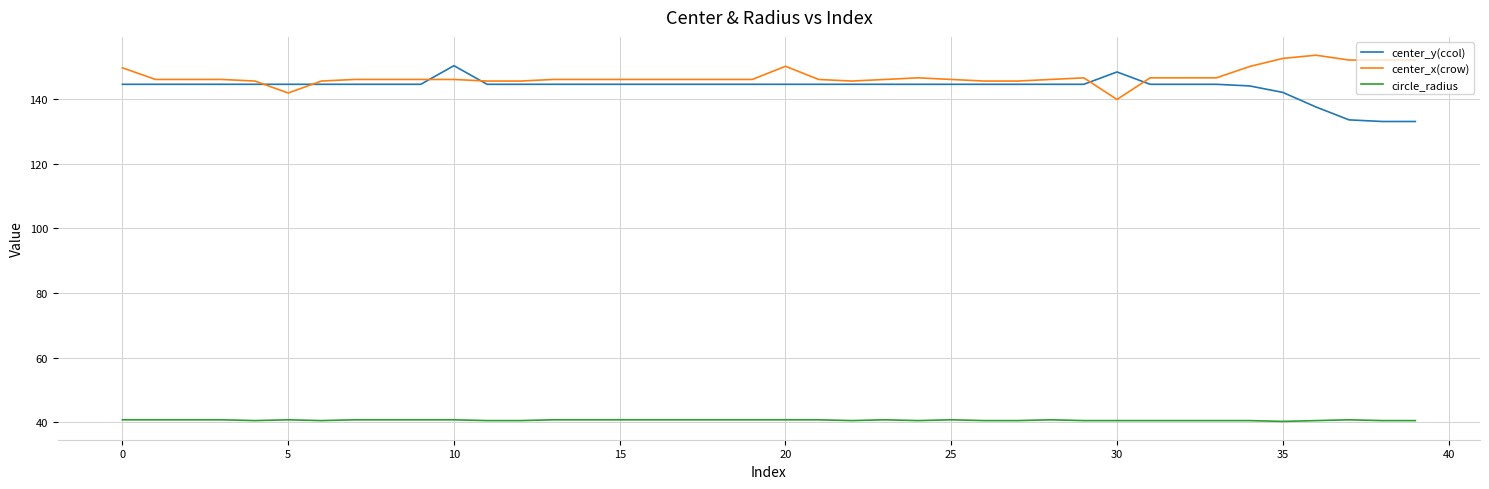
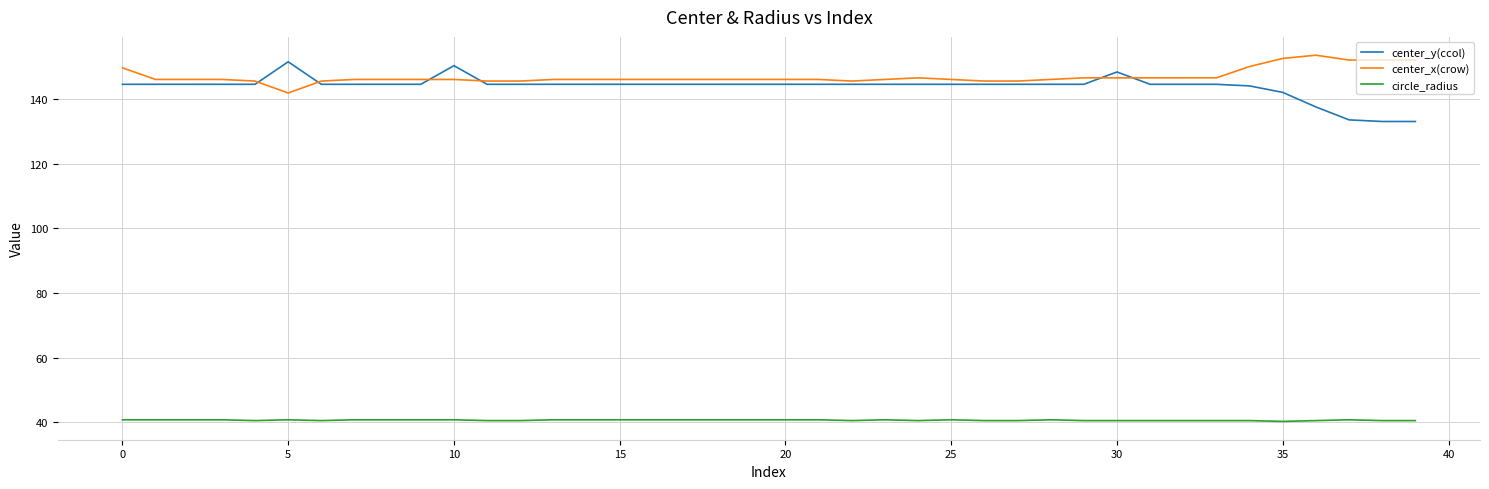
  {
    "center_y(ccol)": {
      "0": 145,
-     "5": 145,
+     "5": 151,
      "10": 150,
      "15": 145,
      "20": 145,
      "25": 145,
      "30": 148,
      "35": 142
    },
    "center_x(crow)": {
      "0": 150,
      "5": 142,
      "10": 146,
      "15": 146,
-     "20": 150,
+     "20": 146,
      "25": 146,
-     "30": 140,
+     "30": 146,
      "35": 152
    },
    "circle_radius": {
      "0": 41,
      "5": 41,
      "10": 41,
      "15": 41,
      "20": 41,
      "25": 41,
      "30": 41,
      "35": 40
    }
  }
